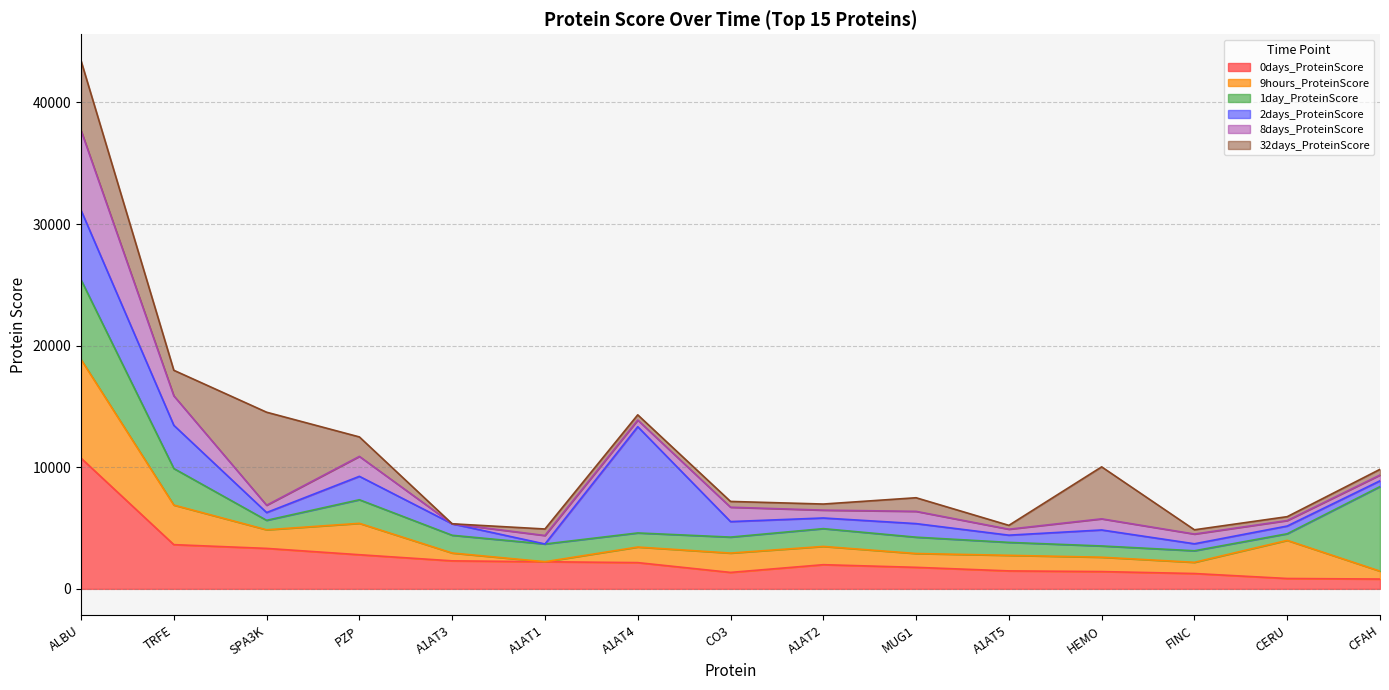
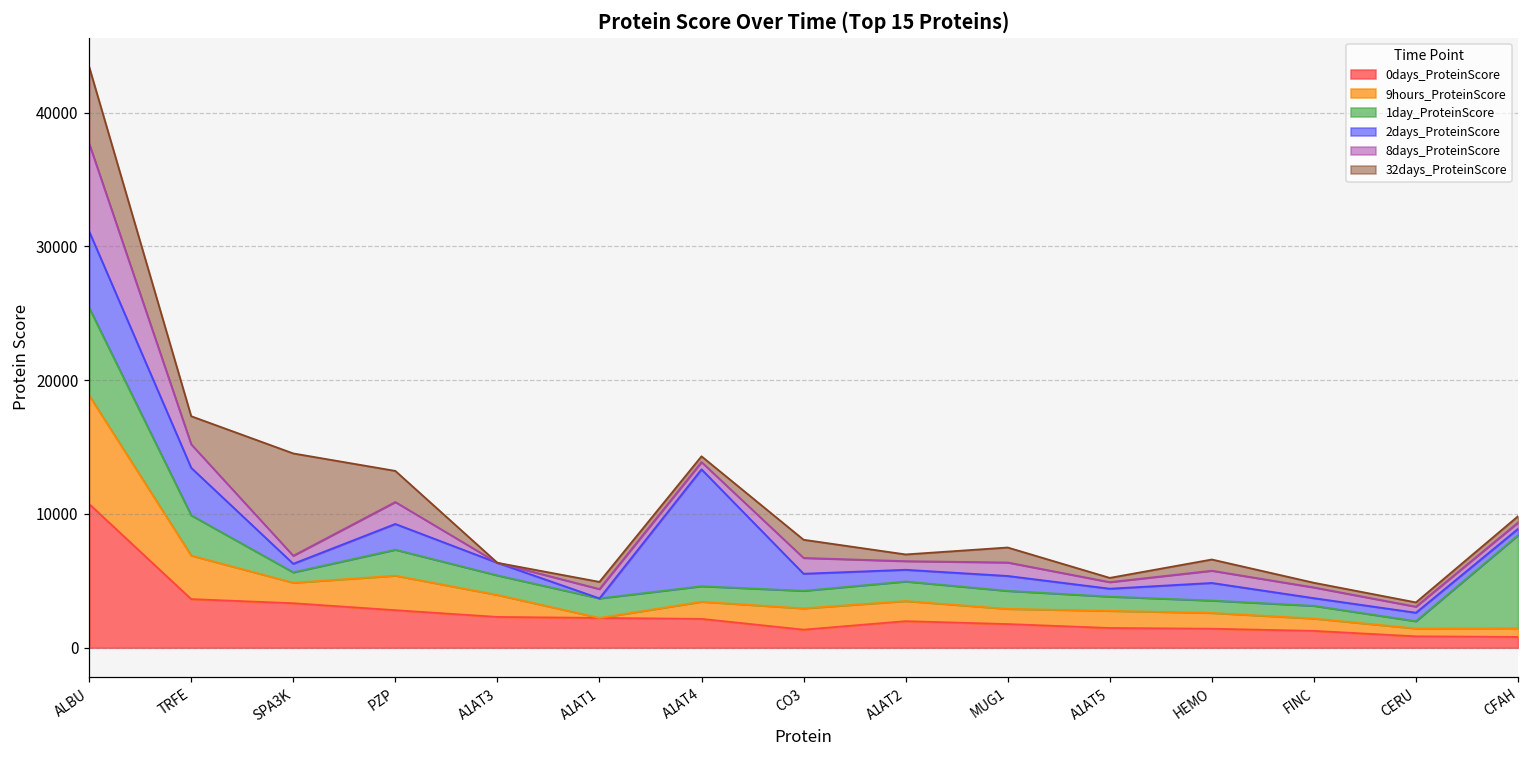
  {
    "0days_ProteinScore": {
      "ALBU": 10700,
      "TRFE": 3600,
      "SPA3K": 3300,
      "PZP": 2800,
      "A1AT3": 2300,
      "A1AT4": 2200,
      "CO3": 1400,
      "A1AT2": 2000,
      "MUG1": 1800,
      "A1AT5": 1500,
      "HEMO": 1400,
      "FINC": 1300,
      "CERU": 900,
      "CFAH": 800
    },
    "9hours_ProteinScore": {
      "ALBU": 8100,
      "TRFE": 3300,
      "SPA3K": 1500,
      "PZP": 2600,
-     "A1AT3": 600,
+     "A1AT3": 1600,
      "A1AT4": 1300,
      "CO3": 1600,
      "A1AT2": 1500,
      "MUG1": 1100,
      "A1AT5": 1300,
      "HEMO": 1200,
      "FINC": 900,
-     "CERU": 3100,
+     "CERU": 600,
      "CFAH": 600
    },
    "1day_ProteinScore": {
      "ALBU": 6500,
      "TRFE": 3000,
      "SPA3K": 800,
      "PZP": 1900,
      "A1AT3": 1500,
      "A1AT4": 1200,
      "CO3": 1300,
      "A1AT2": 1500,
      "MUG1": 1300,
      "A1AT5": 1100,
      "HEMO": 900,
      "FINC": 1000,
      "CERU": 500,
      "CFAH": 7000
    },
    "2days_ProteinScore": {
      "ALBU": 5700,
      "TRFE": 3600,
      "SPA3K": 600,
      "PZP": 1900,
      "A1AT4": 8700,
      "CO3": 1300,
      "A1AT2": 900,
      "MUG1": 1100,
      "A1AT5": 600,
      "HEMO": 1300,
      "FINC": 600,
      "CERU": 600,
      "CFAH": 500
    },
    "8days_ProteinScore": {
      "ALBU": 6600,
-     "TRFE": 2400,
+     "TRFE": 1800,
      "SPA3K": 600,
      "PZP": 1600,
      "A1AT1": 700,
      "A1AT4": 500,
      "CO3": 1200,
      "A1AT2": 600,
      "MUG1": 1000,
      "A1AT5": 500,
      "HEMO": 900,
      "FINC": 800,
      "CERU": 500,
      "CFAH": 500
    },
    "32days_ProteinScore": {
      "ALBU": 5700,
      "TRFE": 2100,
      "SPA3K": 7600,
-     "PZP": 1600,
+     "PZP": 2300,
      "A1AT1": 500,
      "A1AT4": 400,
-     "CO3": 500,
+     "CO3": 1400,
      "A1AT2": 500,
      "MUG1": 1100,
      "A1AT5": 300,
-     "HEMO": 4300,
+     "HEMO": 800,
      "FINC": 400,
      "CERU": 300,
      "CFAH": 500
    }
  }
